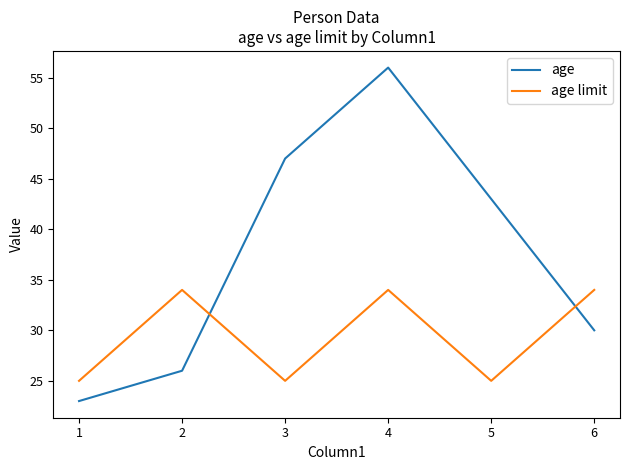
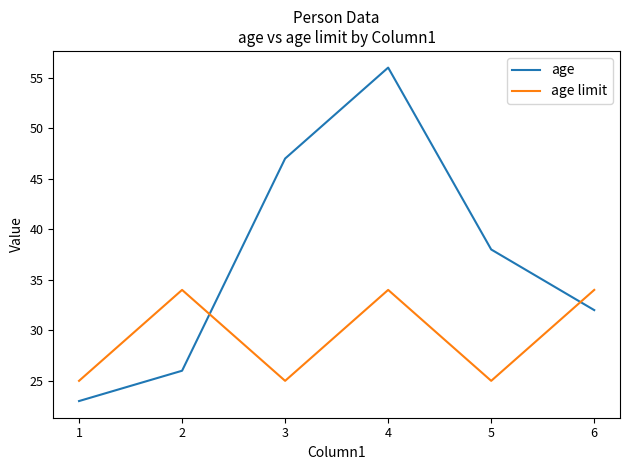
  {
    "age": {
      "1": 23,
      "2": 26,
      "3": 47,
      "4": 56,
-     "5": 43,
-     "6": 30
+     "5": 38,
+     "6": 32
    },
    "age limit": {
      "1": 25,
      "2": 34,
      "3": 25,
      "4": 34,
      "5": 25,
      "6": 34
    }
  }
